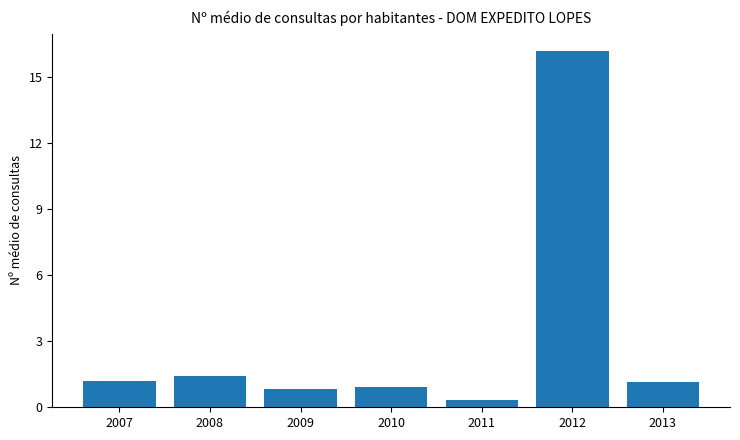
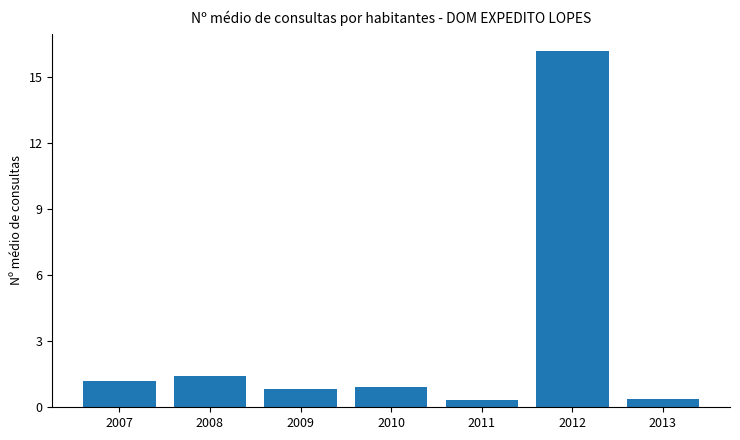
  {
    "2007": 1.2,
    "2008": 1.4,
    "2009": 0.8,
    "2010": 0.9,
    "2011": 0.3,
    "2012": 16.2,
-   "2013": 1.1
+   "2013": 0.4
  }
